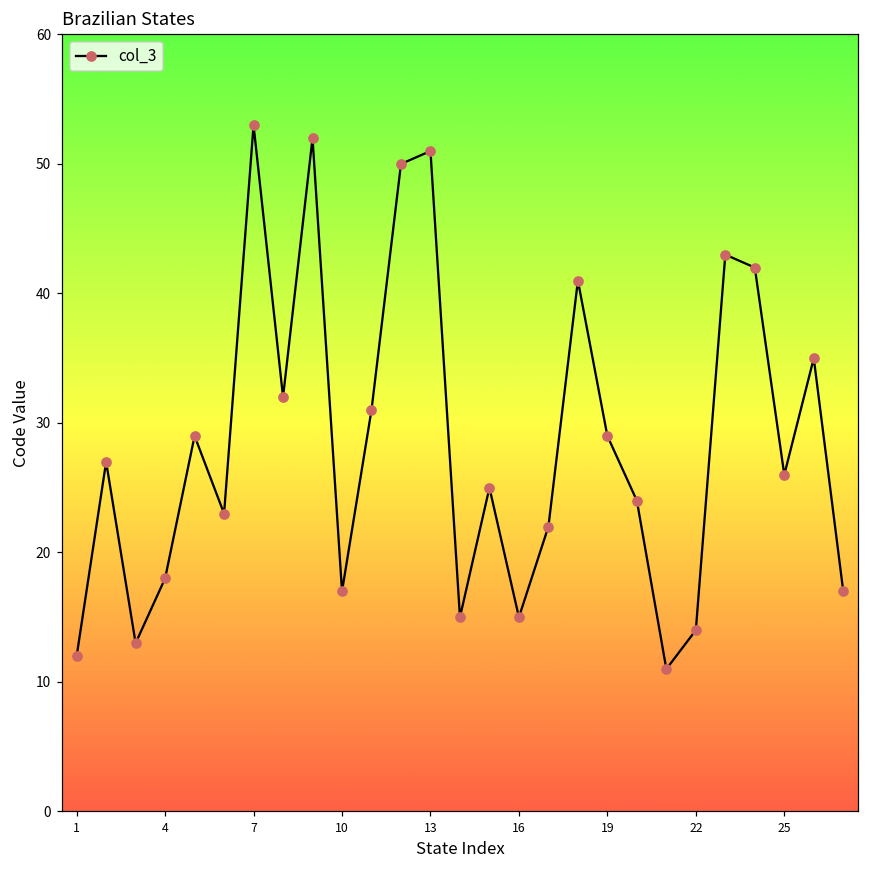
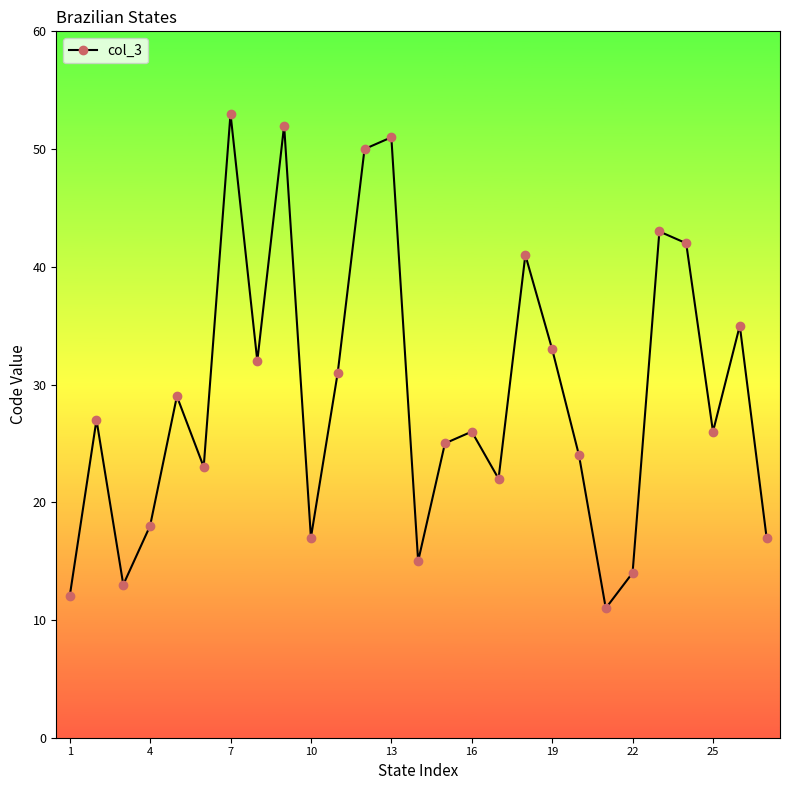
  {
    "1": 12,
    "4": 18,
    "7": 53,
    "10": 17,
    "13": 51,
-   "16": 15,
-   "19": 29,
+   "16": 26,
+   "19": 33,
    "22": 14,
    "25": 26
  }
